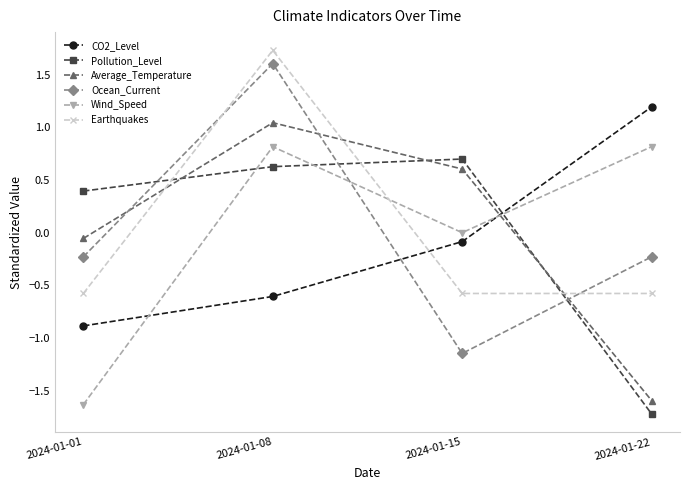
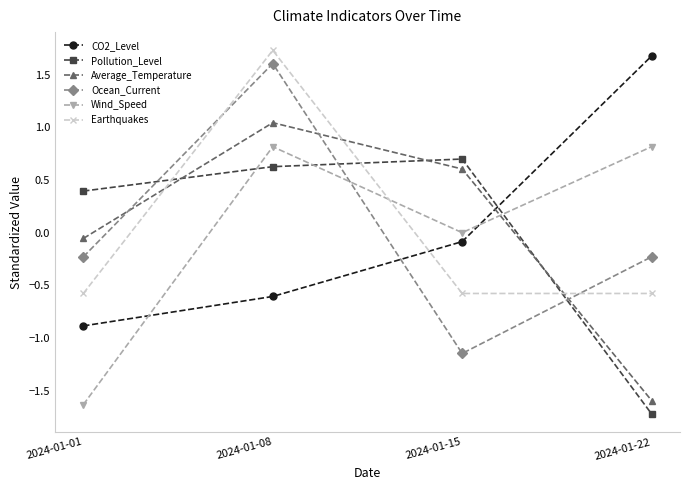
  {
    "CO2_Level": {
      "2024-01-01": -0.89,
      "2024-01-08": -0.61,
      "2024-01-15": -0.08,
-     "2024-01-22": 1.19
+     "2024-01-22": 1.68
    }
  }
